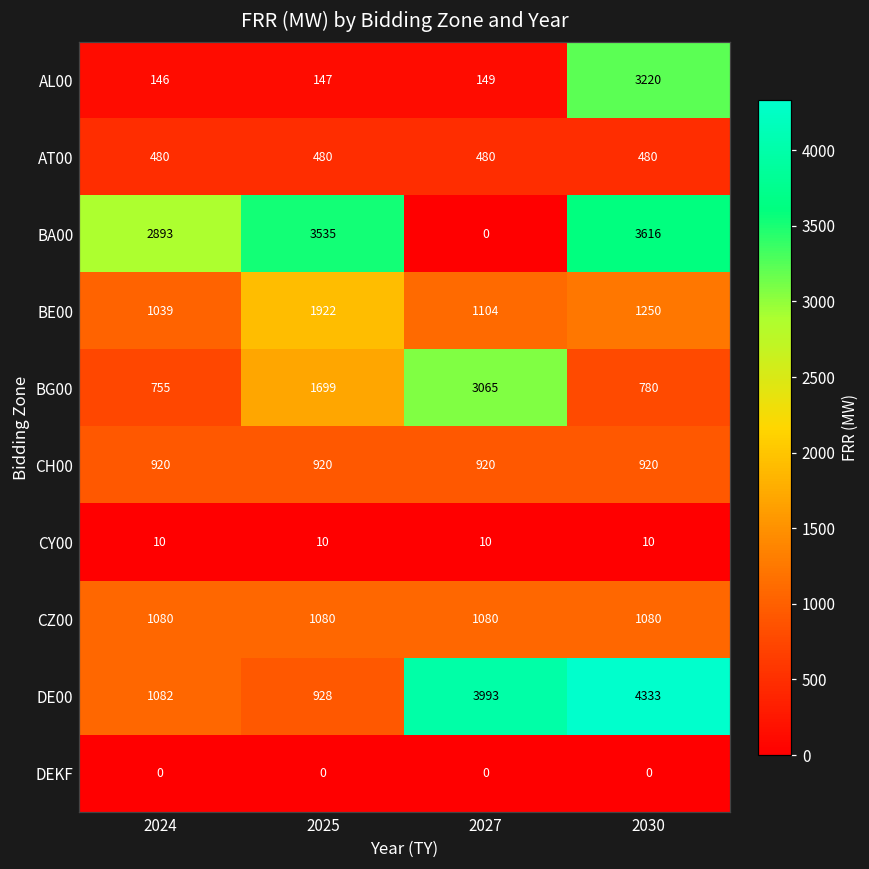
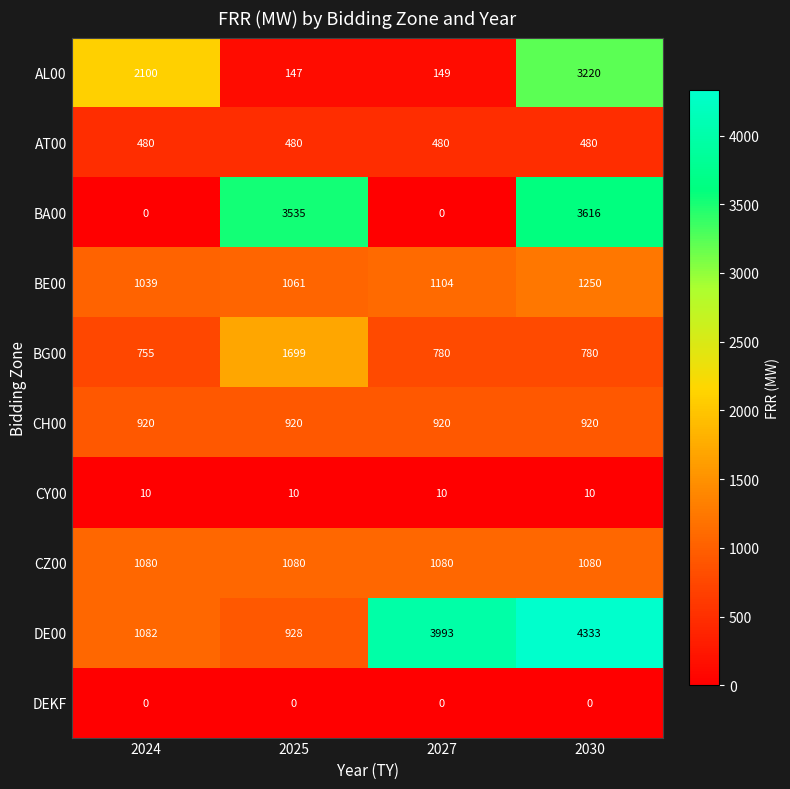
  {
    "AL00": {
-     "2024": 146,
+     "2024": 2100,
      "2025": 147,
      "2027": 149,
      "2030": 3220
    },
    "AT00": {
      "2024": 480,
      "2025": 480,
      "2027": 480,
      "2030": 480
    },
    "BA00": {
-     "2024": 2893,
+     "2024": 0,
      "2025": 3535,
      "2027": 0,
      "2030": 3616
    },
    "BE00": {
      "2024": 1039,
-     "2025": 1922,
+     "2025": 1061,
      "2027": 1104,
      "2030": 1250
    },
    "BG00": {
      "2024": 755,
      "2025": 1699,
-     "2027": 3065,
+     "2027": 780,
      "2030": 780
    },
    "CH00": {
      "2024": 920,
      "2025": 920,
      "2027": 920,
      "2030": 920
    },
    "CY00": {
      "2024": 10,
      "2025": 10,
      "2027": 10,
      "2030": 10
    },
    "CZ00": {
      "2024": 1080,
      "2025": 1080,
      "2027": 1080,
      "2030": 1080
    },
    "DE00": {
      "2024": 1082,
      "2025": 928,
      "2027": 3993,
      "2030": 4333
    },
    "DEKF": {
      "2024": 0,
      "2025": 0,
      "2027": 0,
      "2030": 0
    }
  }
